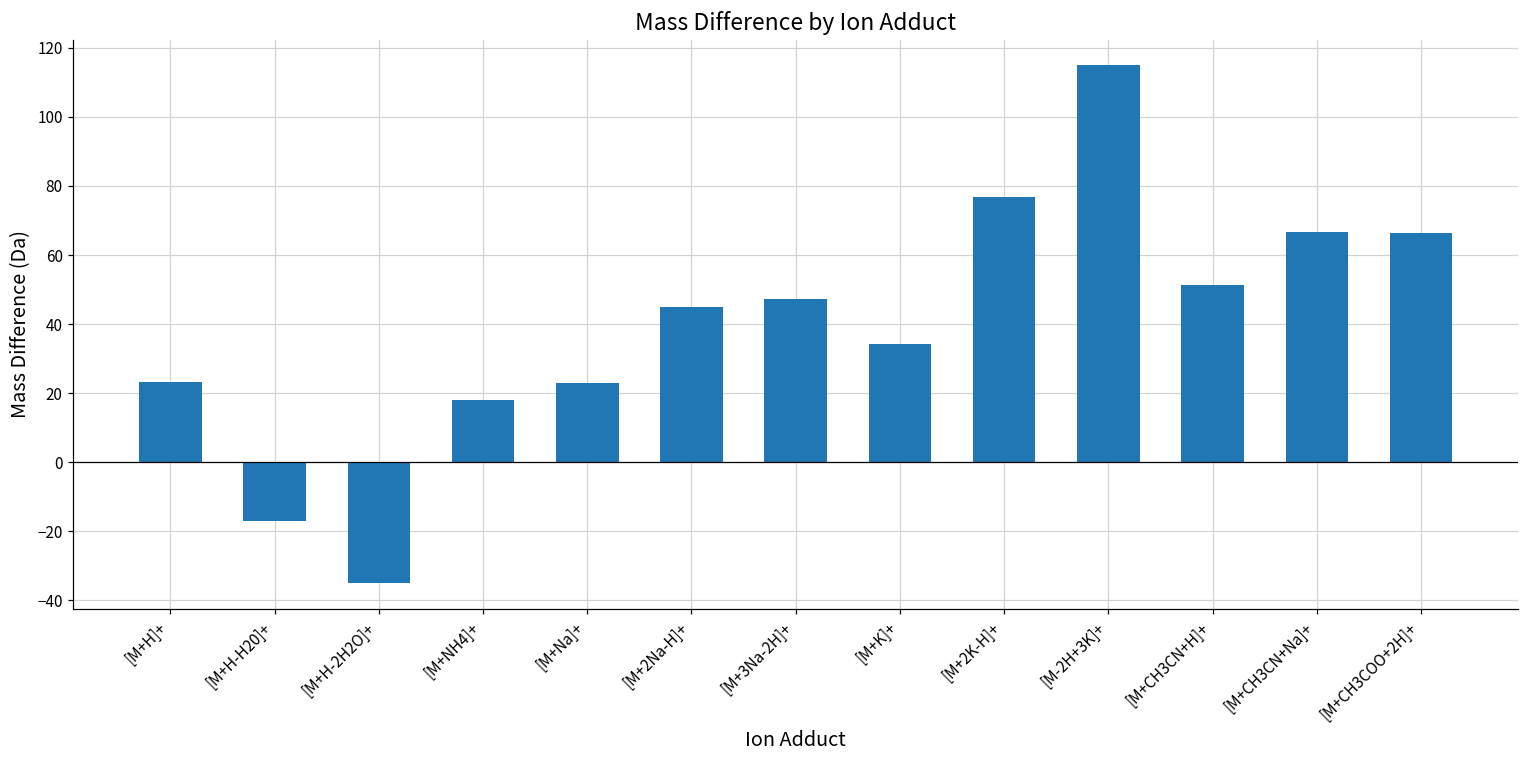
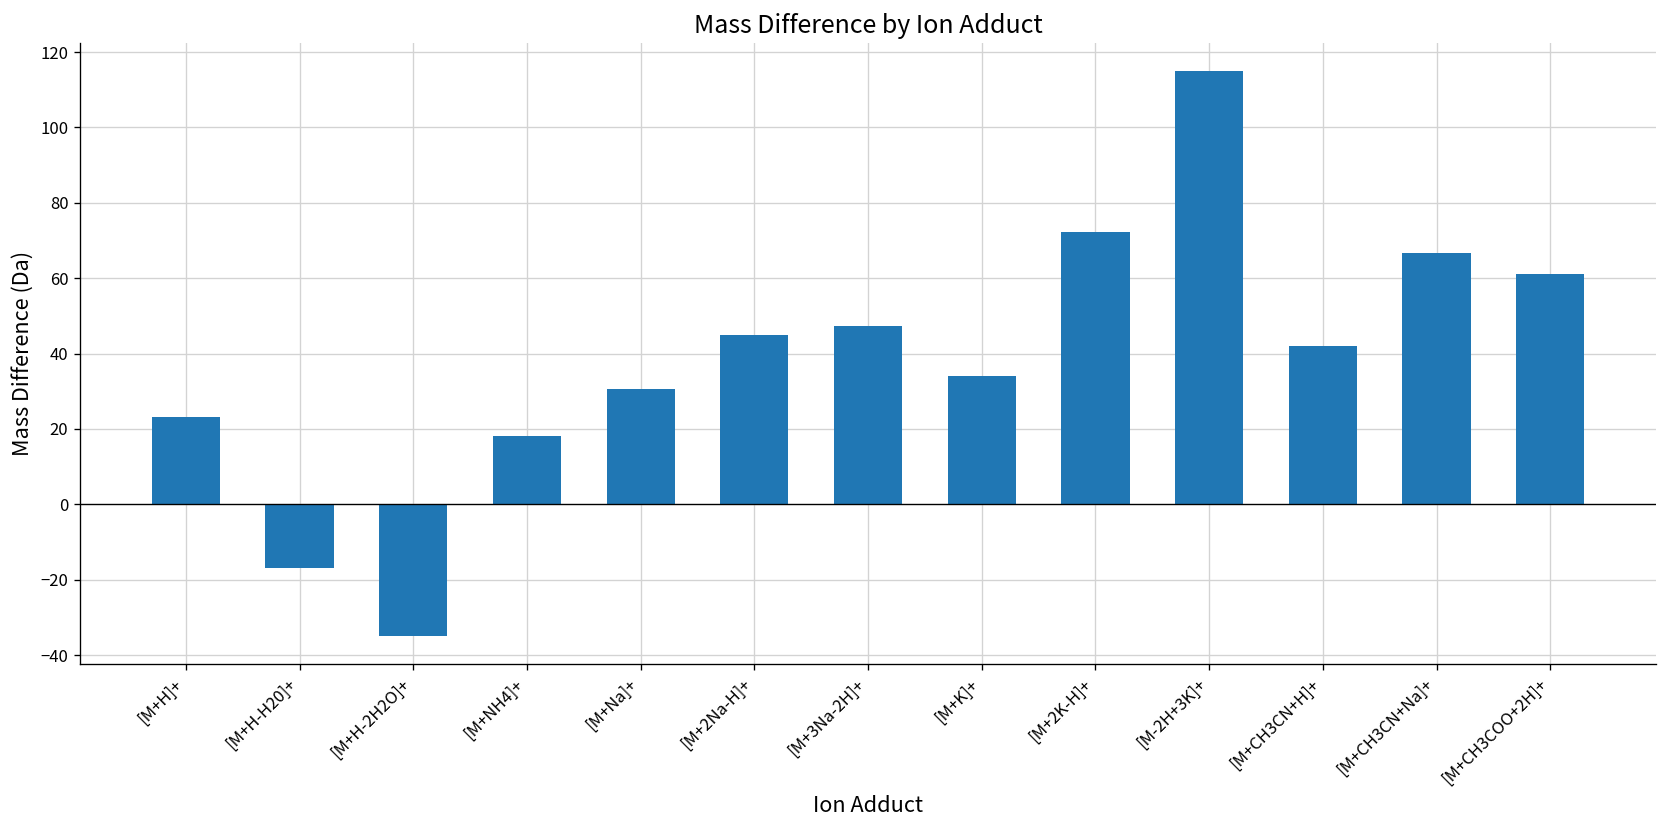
  {
    "[M+H]+": 23,
    "[M+H-H20]+": -17,
    "[M+H-2H2O]+": -35,
    "[M+NH4]+": 18,
-   "[M+Na]+": 23,
+   "[M+Na]+": 31,
    "[M+2Na-H]+": 45,
    "[M+3Na-2H]+": 47,
    "[M+K]+": 34,
-   "[M+2K-H]+": 77,
+   "[M+2K-H]+": 72,
    "[M-2H+3K]+": 115,
-   "[M+CH3CN+H]+": 51,
+   "[M+CH3CN+H]+": 42,
    "[M+CH3CN+Na]+": 67,
-   "[M+CH3COO+2H]+": 66
+   "[M+CH3COO+2H]+": 61
  }
